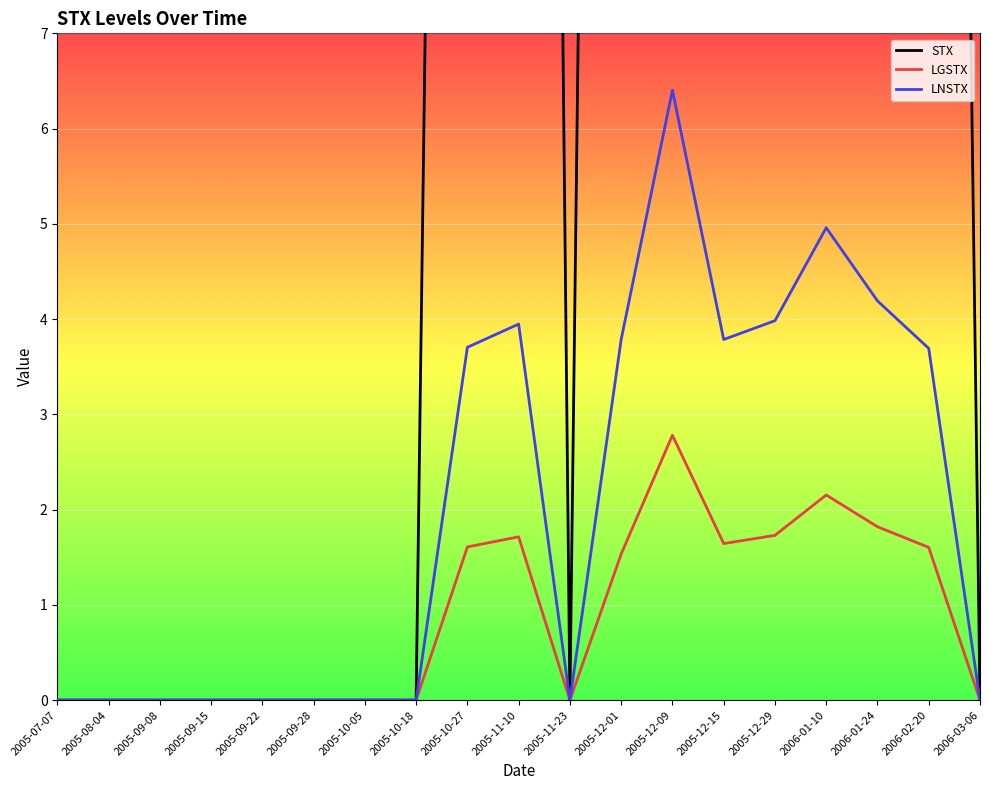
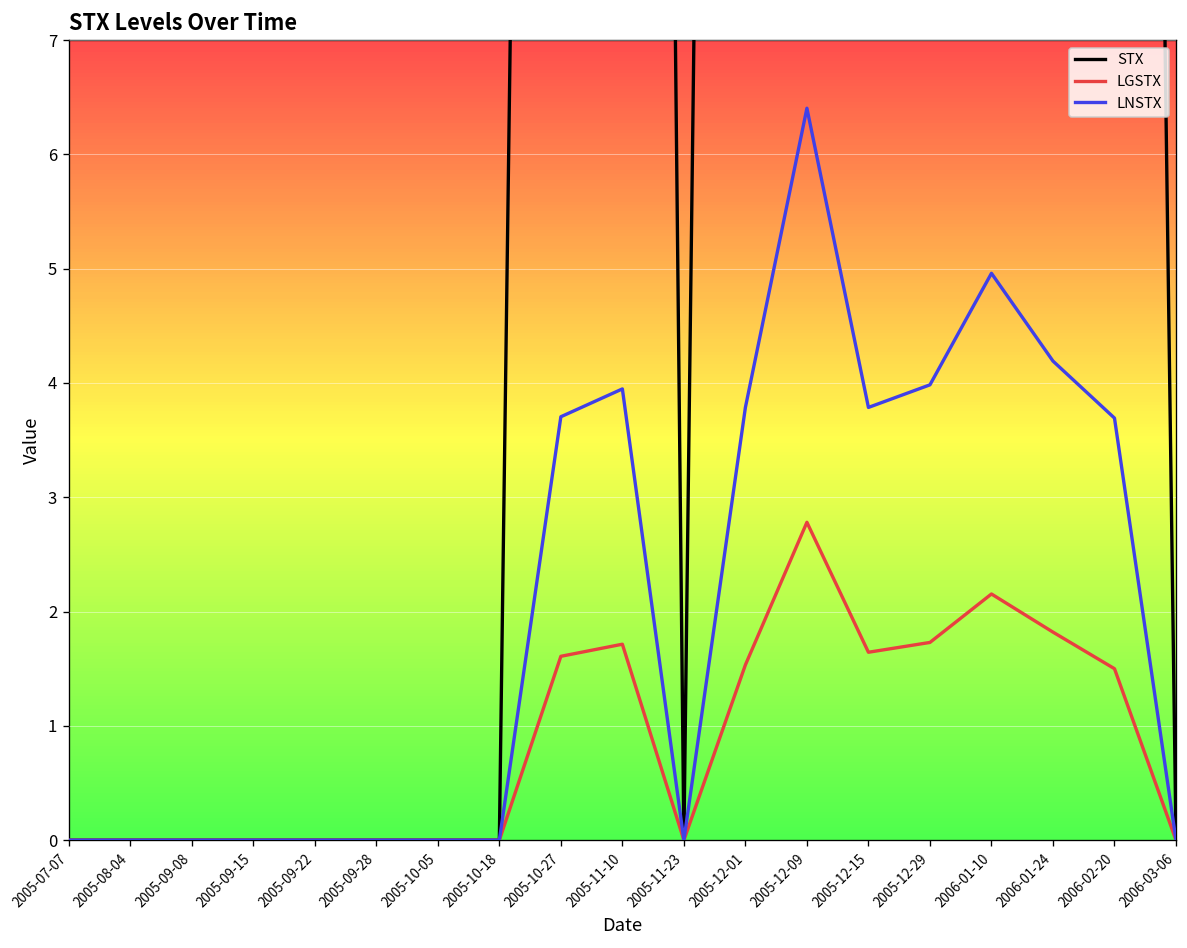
  {
    "LGSTX": {
      "2005-10-27": 1.6,
      "2005-11-10": 1.7,
      "2005-12-01": 1.5,
      "2005-12-09": 2.8,
      "2005-12-15": 1.6,
      "2005-12-29": 1.7,
      "2006-01-10": 2.2,
      "2006-01-24": 1.8,
-     "2006-02-20": 1.6
+     "2006-02-20": 1.5
    },
    "LNSTX": {
      "2005-10-27": 3.7,
      "2005-11-10": 3.9,
      "2005-12-01": 3.8,
      "2005-12-09": 6.4,
      "2005-12-15": 3.8,
      "2005-12-29": 4.0,
      "2006-01-10": 5.0,
      "2006-01-24": 4.2,
      "2006-02-20": 3.7
    }
  }
